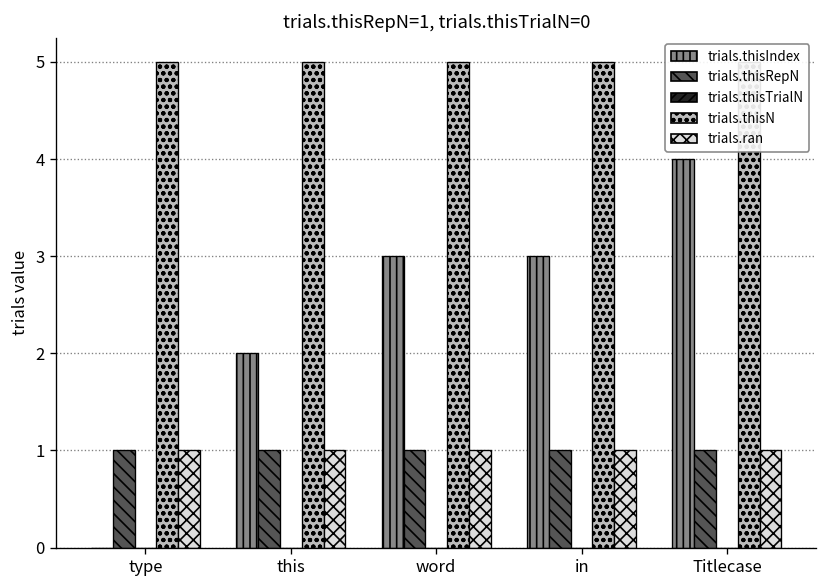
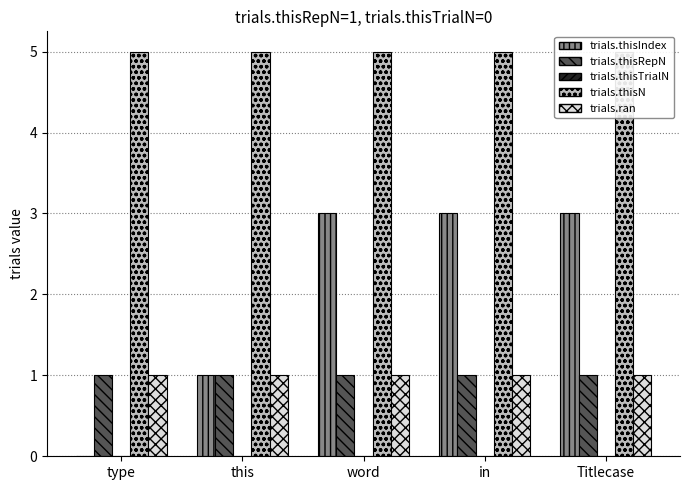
  {
    "trials.thisIndex": {
      "type": 0,
-     "this": 2,
+     "this": 1,
      "word": 3,
      "in": 3,
-     "Titlecase": 4
+     "Titlecase": 3
    },
    "trials.thisRepN": {
      "type": 1,
      "this": 1,
      "word": 1,
      "in": 1,
      "Titlecase": 1
    },
    "trials.thisTrialN": {
      "type": 0,
      "this": 0,
      "word": 0,
      "in": 0,
      "Titlecase": 0
    }
  }
